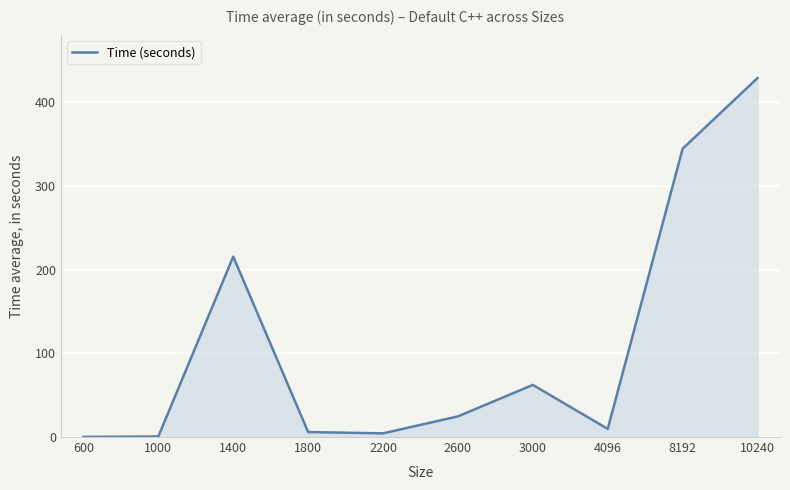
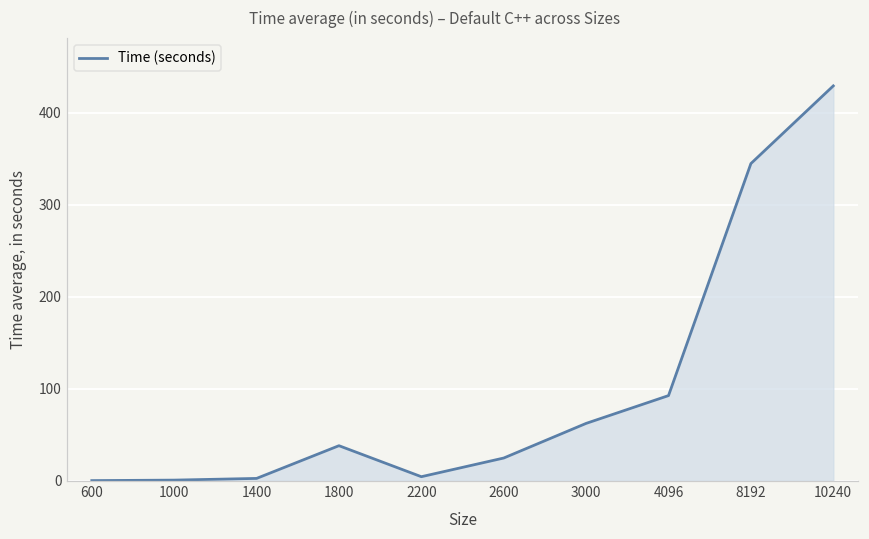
  {
    "600": 0,
    "1000": 0,
-   "1400": 220,
-   "1800": 10,
+   "1400": 0,
+   "1800": 40,
    "2200": 0,
    "2600": 20,
    "3000": 60,
-   "4096": 10,
+   "4096": 90,
    "8192": 340,
    "10240": 430
  }
